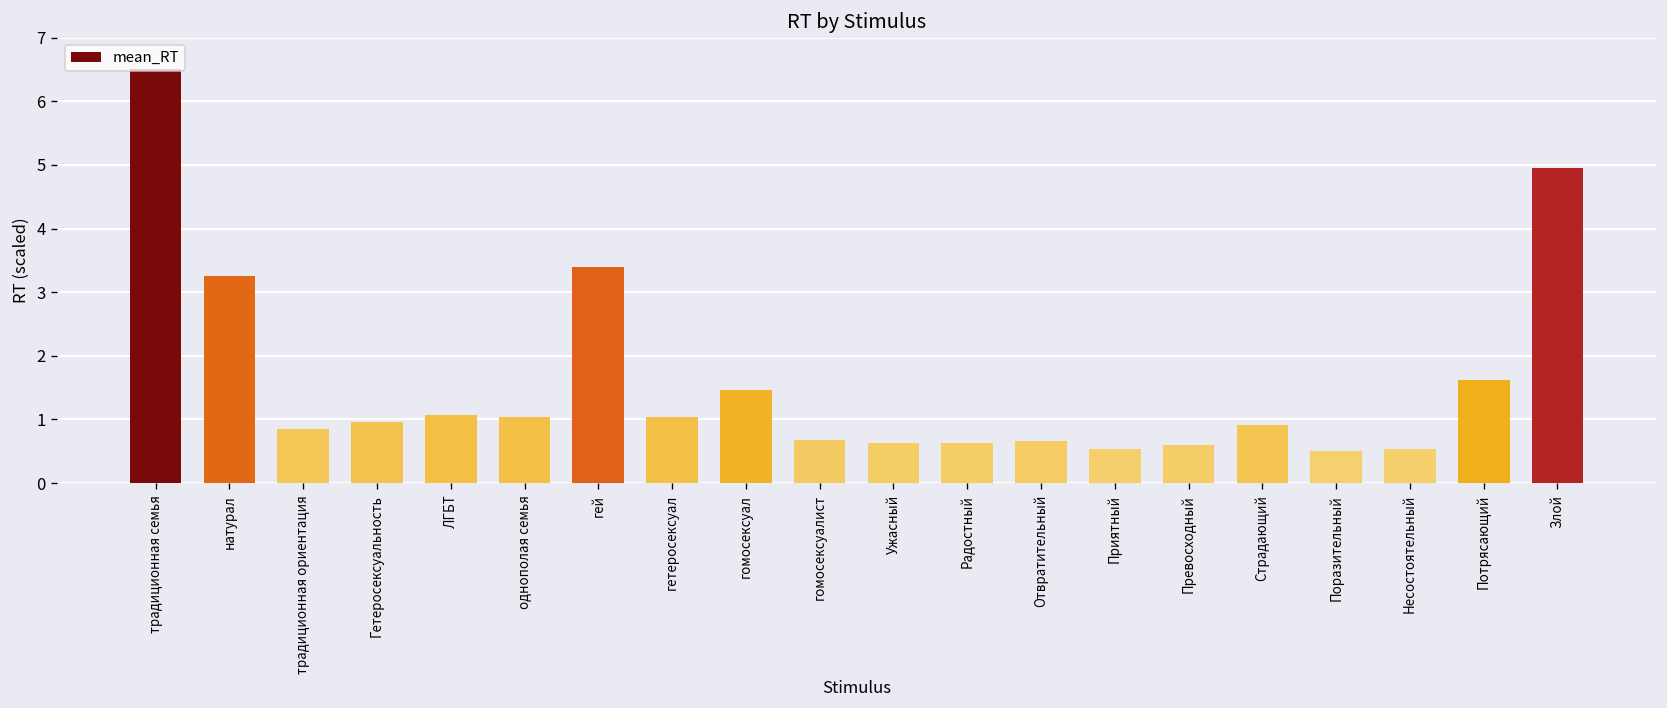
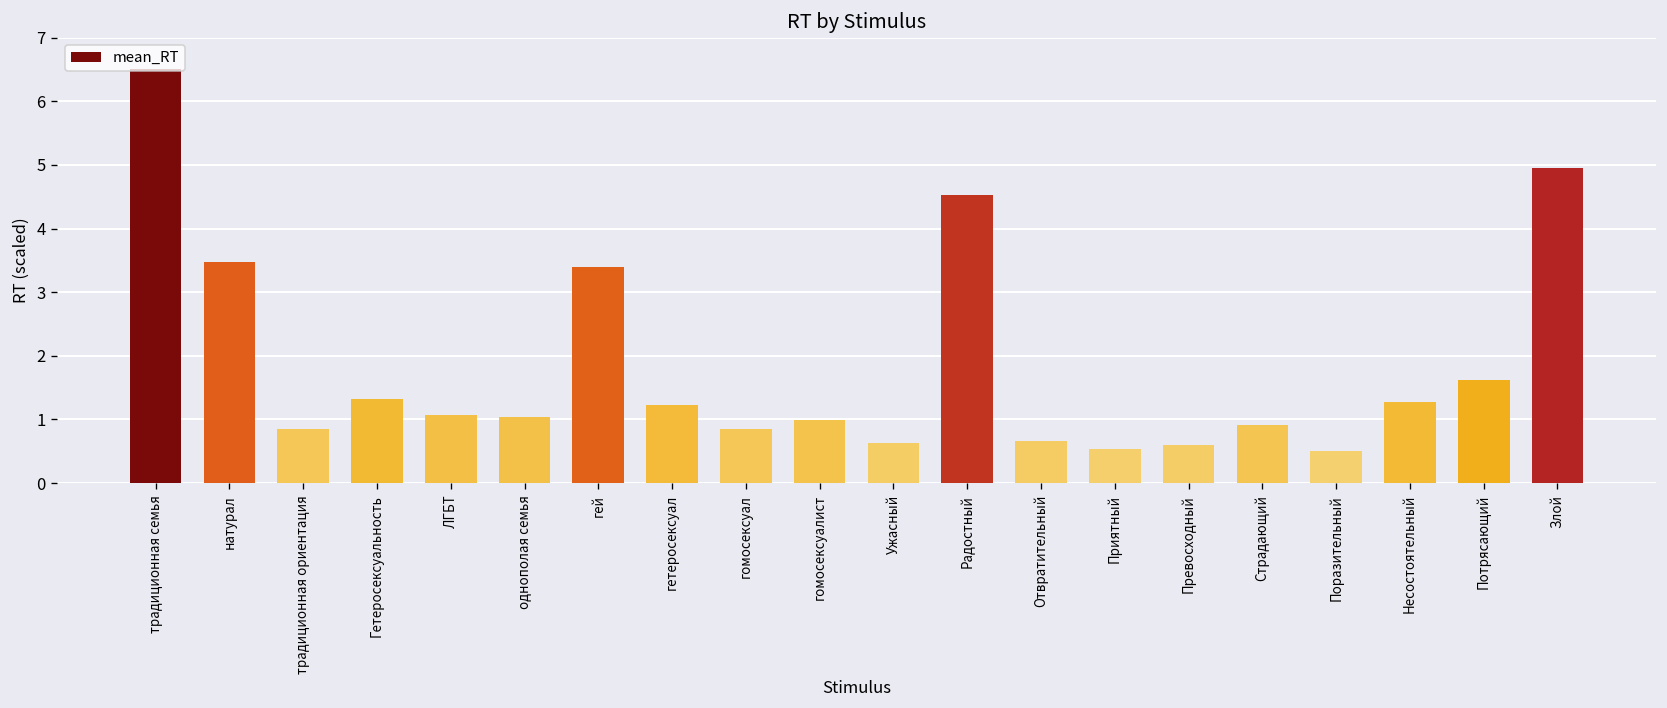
  {
-   "натурал": 3.3,
+   "натурал": 3.5,
    "традиционная ориентация": 0.8,
-   "Гетеросексуальность": 1.0,
+   "Гетеросексуальность": 1.3,
    "ЛГБТ": 1.1,
    "однополая семья": 1.0,
    "гей": 3.4,
-   "гетеросексуал": 1.0,
-   "гомосексуал": 1.5,
-   "гомосексуалист": 0.7,
+   "гетеросексуал": 1.2,
+   "гомосексуал": 0.8,
+   "гомосексуалист": 1.0,
    "Ужасный": 0.6,
-   "Радостный": 0.6,
+   "Радостный": 4.5,
    "Отвратительный": 0.7,
    "Приятный": 0.5,
    "Превосходный": 0.6,
    "Страдающий": 0.9,
    "Поразительный": 0.5,
-   "Несостоятельный": 0.5,
+   "Несостоятельный": 1.3,
    "Потрясающий": 1.6,
    "Злой": 4.9
  }
